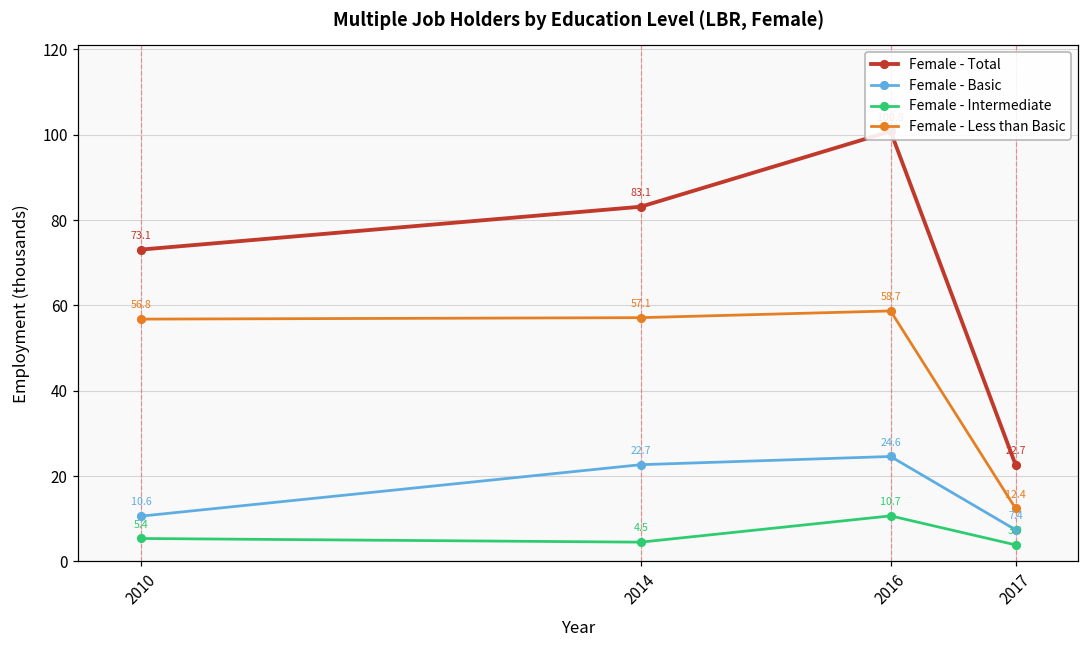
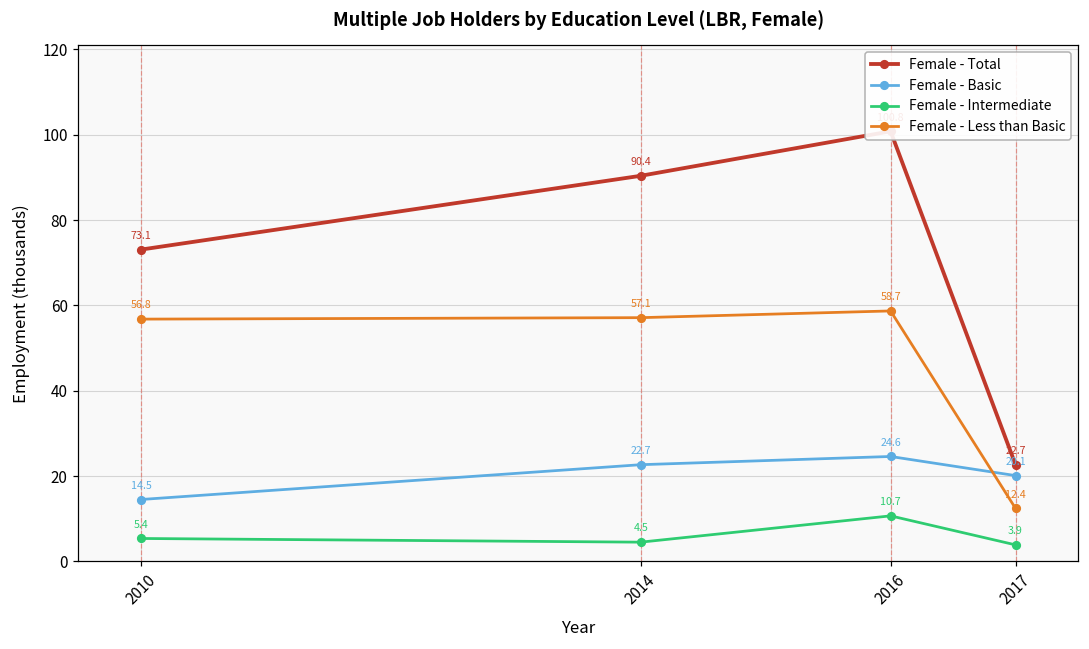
  {
    "Female - Total": {
      "2010": 73.1,
-     "2014": 83.1,
+     "2014": 90.4,
      "2017": 22.7
    },
    "Female - Basic": {
-     "2010": 10.6,
+     "2010": 14.5,
      "2014": 22.7,
      "2016": 24.6,
-     "2017": 7.4
+     "2017": 20.1
    },
    "Female - Intermediate": {
      "2010": 5.4,
      "2014": 4.5,
      "2016": 10.7
    },
    "Female - Less than Basic": {
      "2010": 56.8,
      "2014": 57.1,
      "2016": 58.7,
      "2017": 12.4
    }
  }
